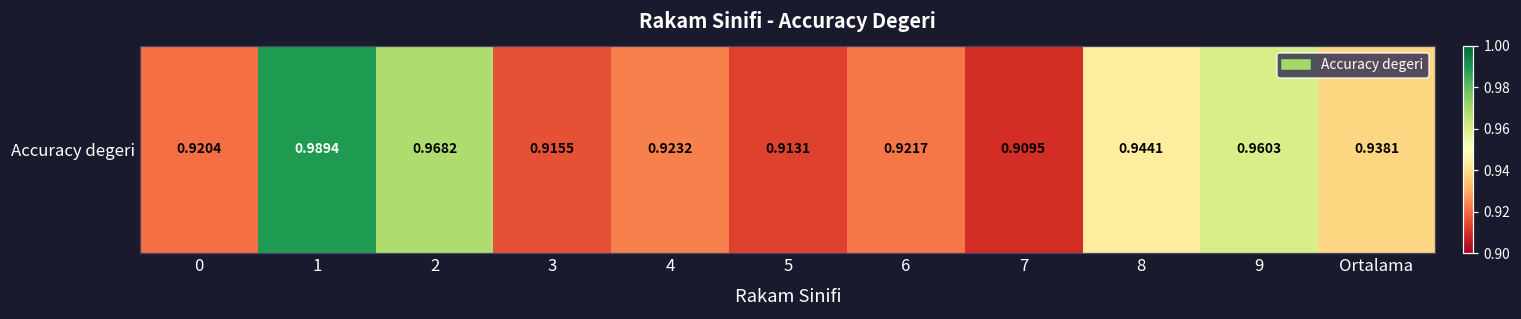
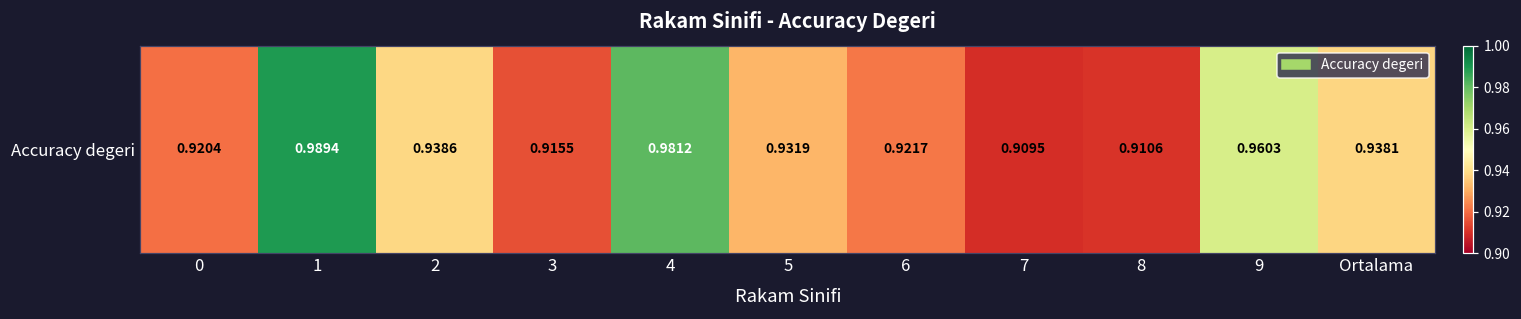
  {
    "Accuracy degeri": {
      "0": 0.9204,
      "1": 0.9894,
-     "2": 0.9682,
+     "2": 0.9386,
      "3": 0.9155,
-     "4": 0.9232,
-     "5": 0.9131,
+     "4": 0.9812,
+     "5": 0.9319,
      "6": 0.9217,
      "7": 0.9095,
-     "8": 0.9441,
+     "8": 0.9106,
      "9": 0.9603,
      "Ortalama": 0.9381
    }
  }
